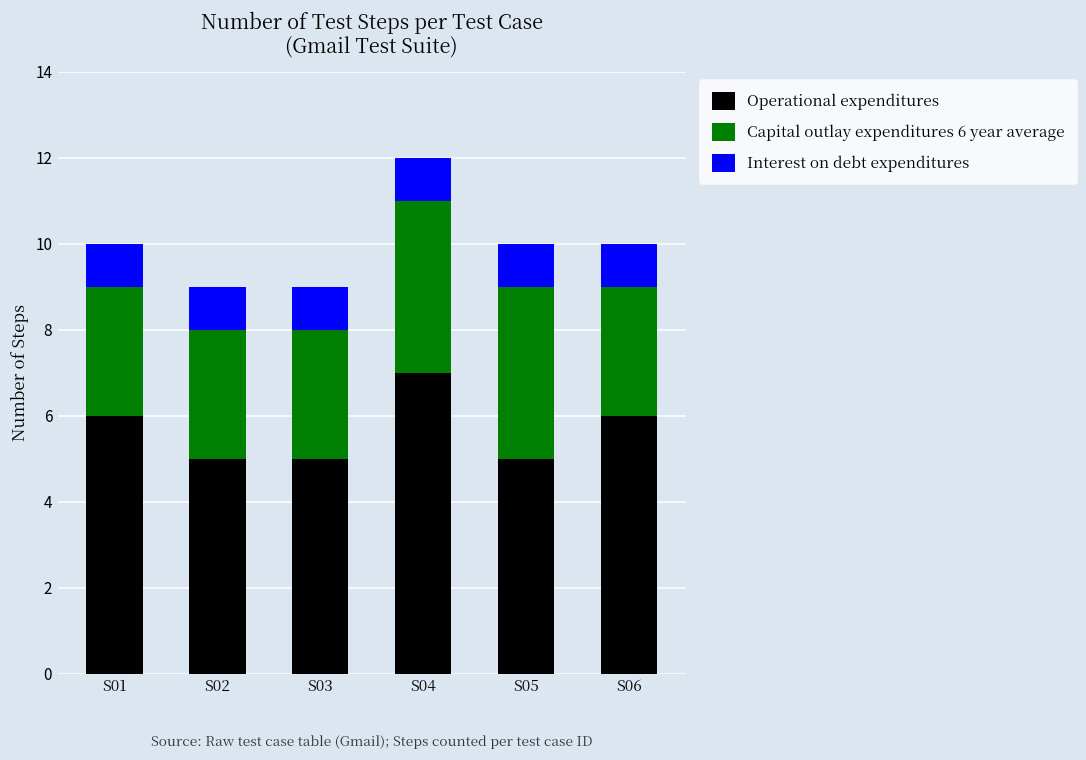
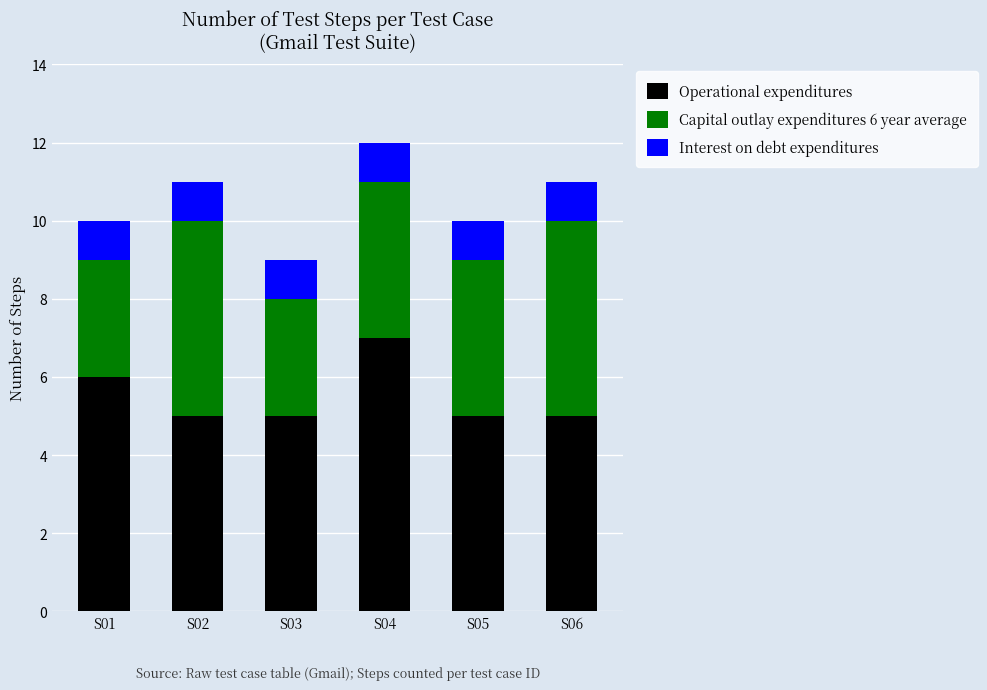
  {
    "Operational expenditures": {
      "S01": 6,
      "S02": 5,
      "S03": 5,
      "S04": 7,
      "S05": 5,
-     "S06": 6
+     "S06": 5
    },
    "Capital outlay expenditures 6 year average": {
      "S01": 3,
-     "S02": 3,
+     "S02": 5,
      "S03": 3,
      "S04": 4,
      "S05": 4,
-     "S06": 3
+     "S06": 5
    },
    "Interest on debt expenditures": {
      "S01": 1,
      "S02": 1,
      "S03": 1,
      "S04": 1,
      "S05": 1,
      "S06": 1
    }
  }
